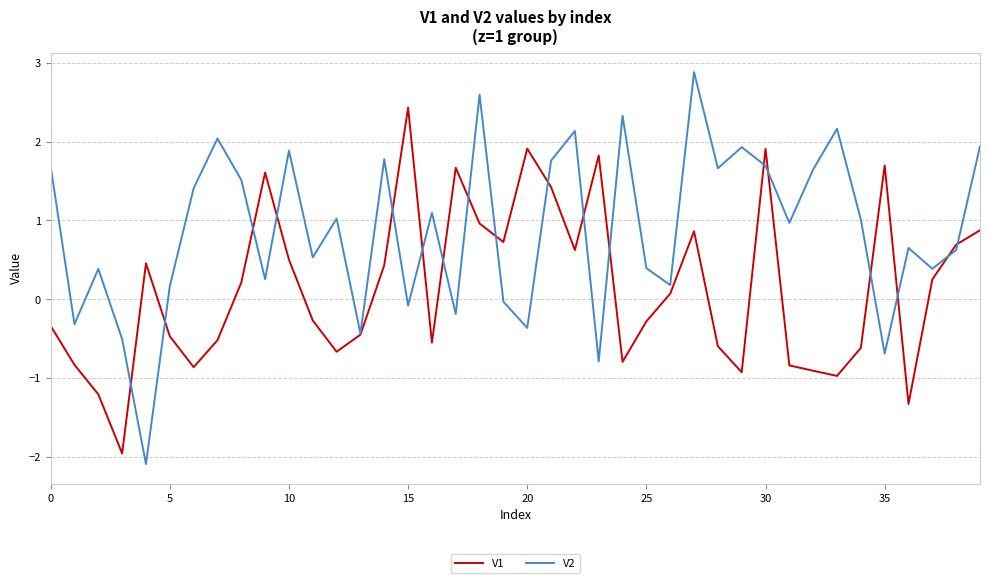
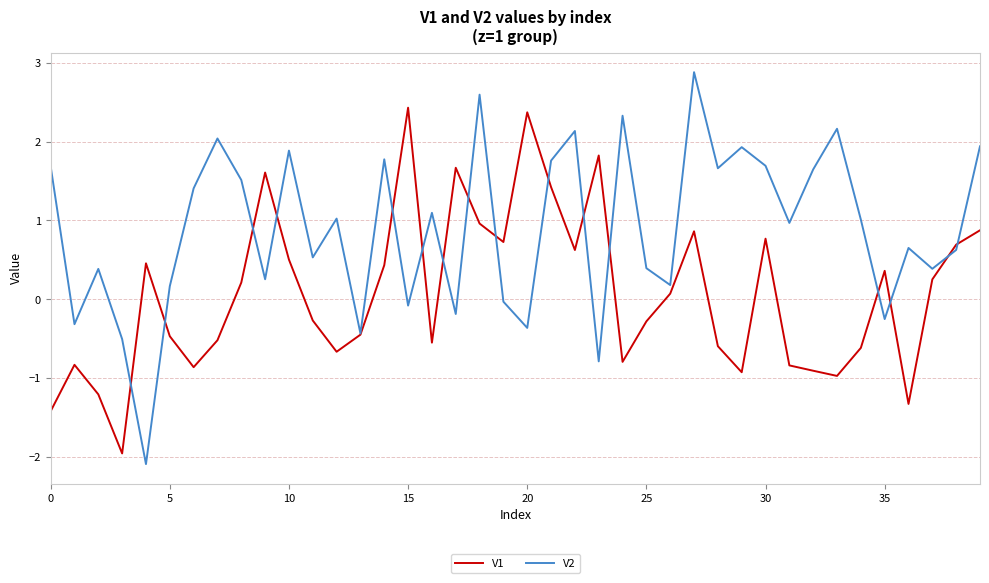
  {
    "V1": {
-     "0": -0.3,
+     "0": -1.4,
      "5": -0.5,
      "10": 0.5,
      "15": 2.4,
-     "20": 1.9,
+     "20": 2.4,
      "25": -0.3,
-     "30": 1.9,
-     "35": 1.7
+     "30": 0.8,
+     "35": 0.4
    },
    "V2": {
      "0": 1.7,
      "5": 0.2,
      "10": 1.9,
      "15": -0.1,
      "20": -0.4,
      "25": 0.4,
      "30": 1.7,
-     "35": -0.7
+     "35": -0.3
    }
  }
